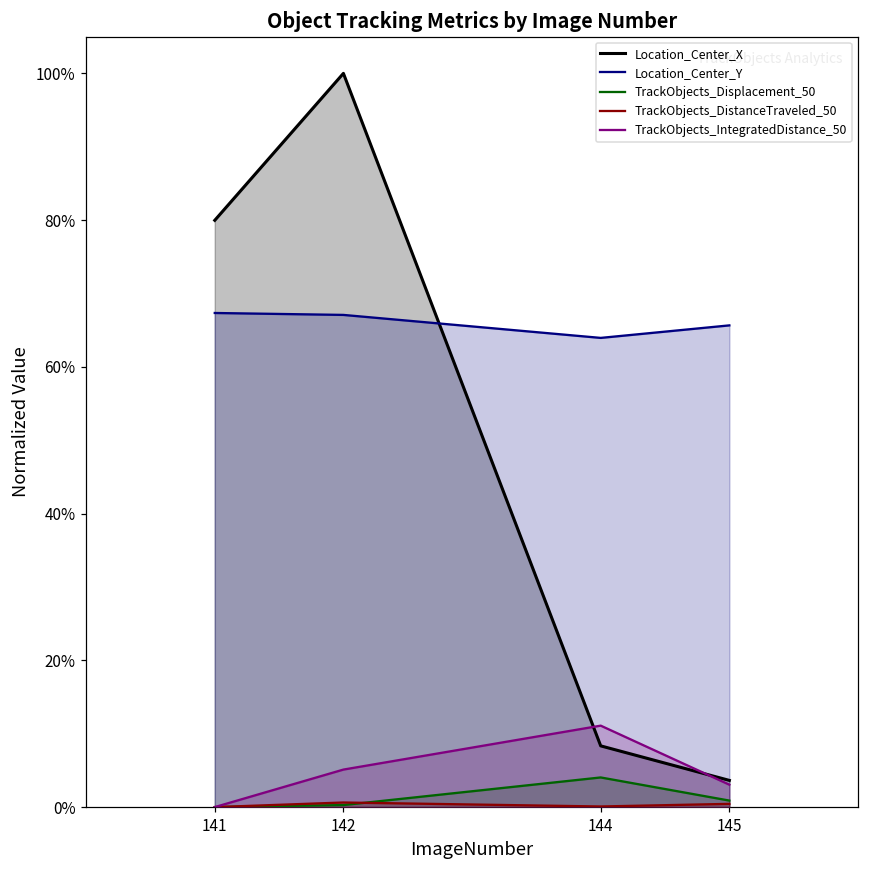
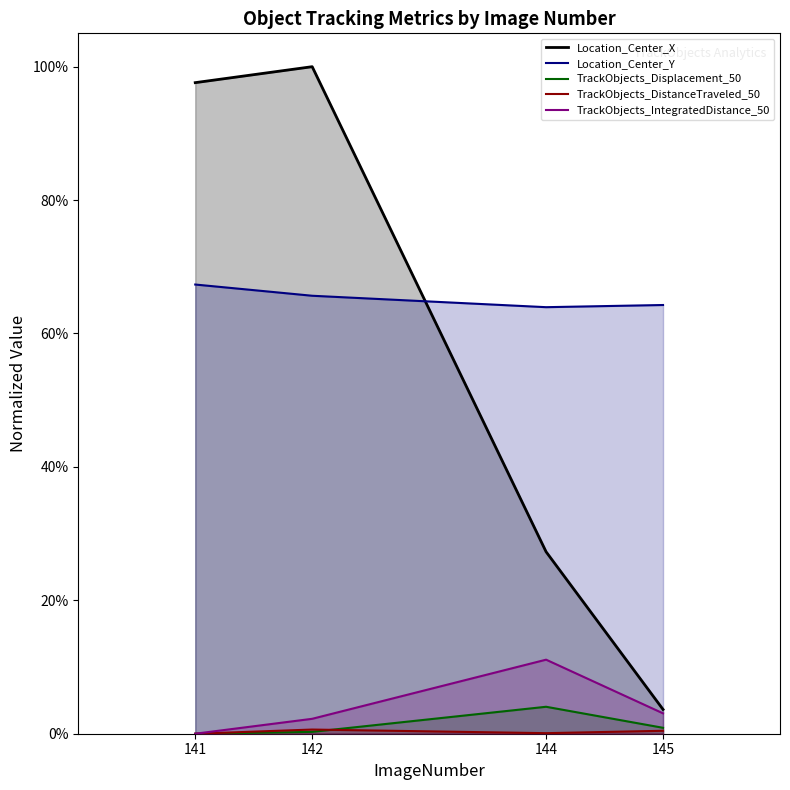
  {
    "Location_Center_X": {
-     "141": "80%",
+     "141": "98%",
      "142": "100%",
-     "144": "8%",
+     "144": "27%",
      "145": "4%"
    },
    "Location_Center_Y": {
      "141": "67%",
-     "142": "67%",
+     "142": "66%",
      "144": "64%",
-     "145": "66%"
+     "145": "64%"
    },
    "TrackObjects_Displacement_50": {
      "144": "4%",
      "145": "1%"
    },
    "TrackObjects_DistanceTraveled_50": {
      "144": "0%",
      "145": "0%"
    },
    "TrackObjects_IntegratedDistance_50": {
-     "142": "5%",
+     "142": "2%",
      "144": "11%",
      "145": "3%"
    }
  }
